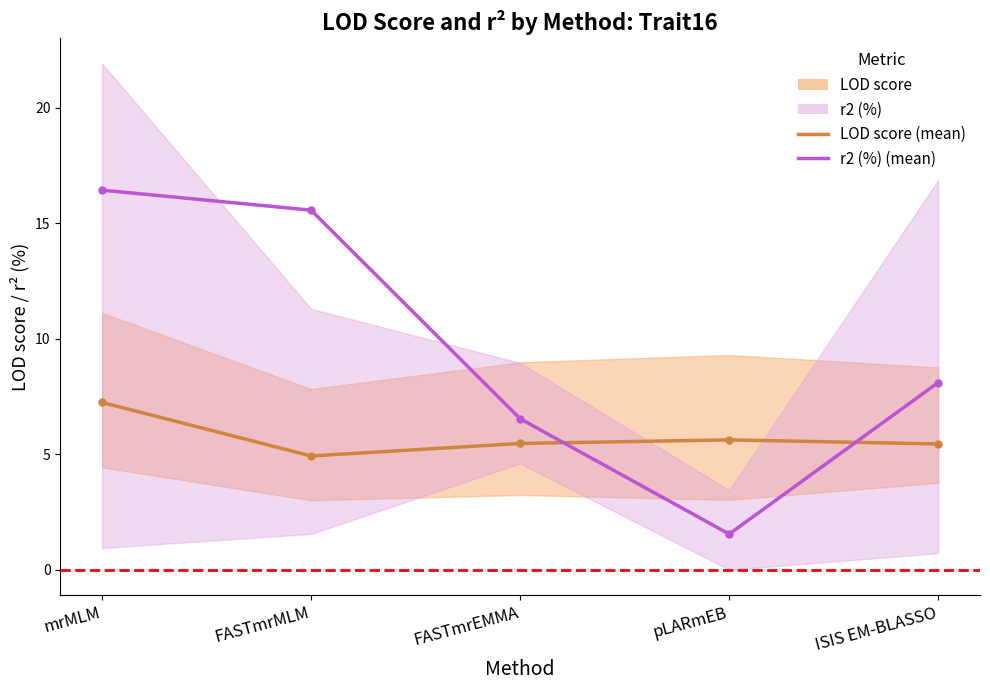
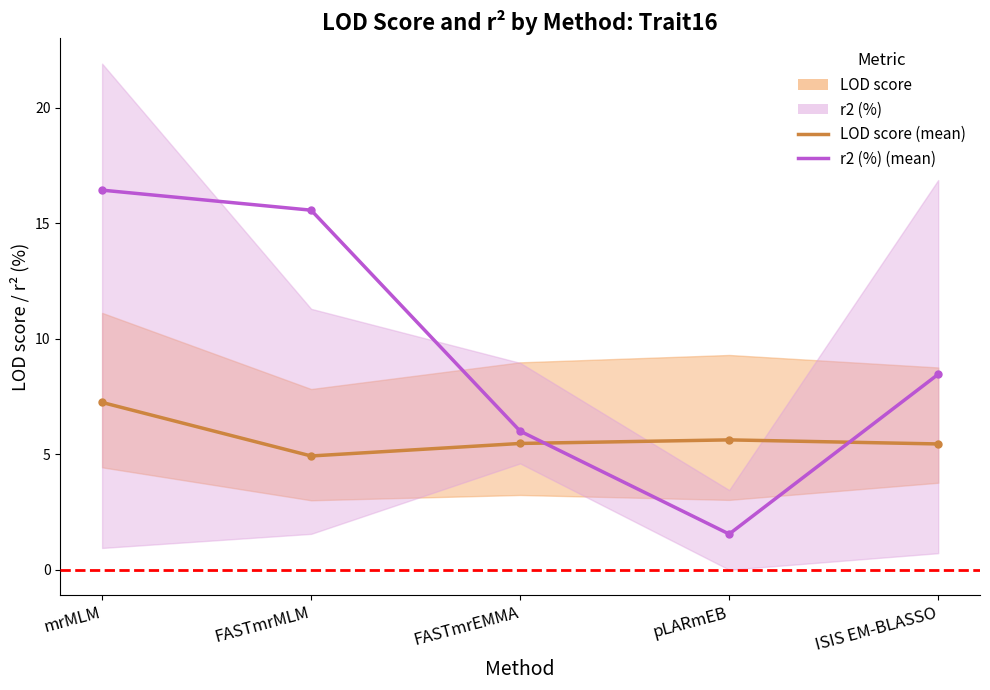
  {
    "r2 (%) (mean)": {
      "mrMLM": 16.4,
      "FASTmrMLM": 15.6,
-     "FASTmrEMMA": 6.5,
+     "FASTmrEMMA": 6.0,
      "pLARmEB": 1.5,
-     "ISIS EM-BLASSO": 8.1
+     "ISIS EM-BLASSO": 8.5
    }
  }
